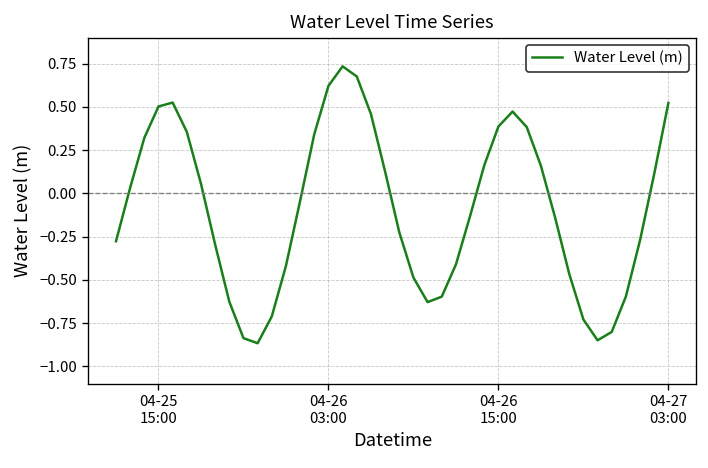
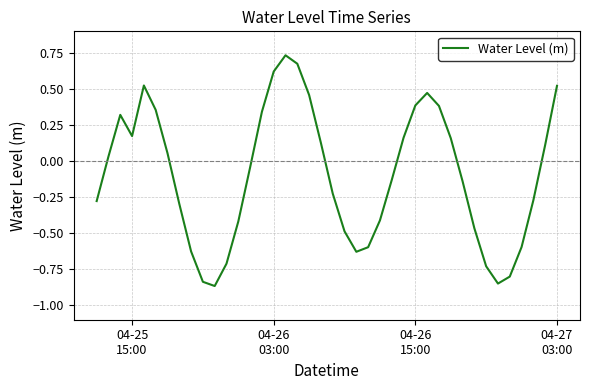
  {
-   "04-25 15:00": 0.50,
+   "04-25 15:00": 0.17,
    "04-26 03:00": 0.62,
    "04-26 15:00": 0.39,
    "04-27 03:00": 0.52
  }
